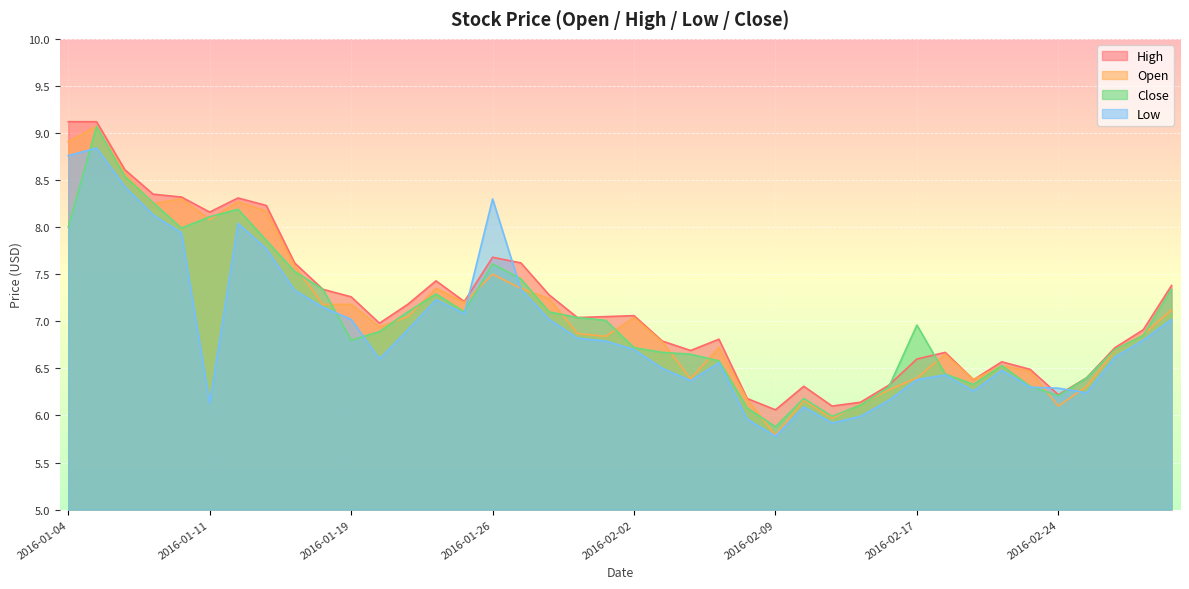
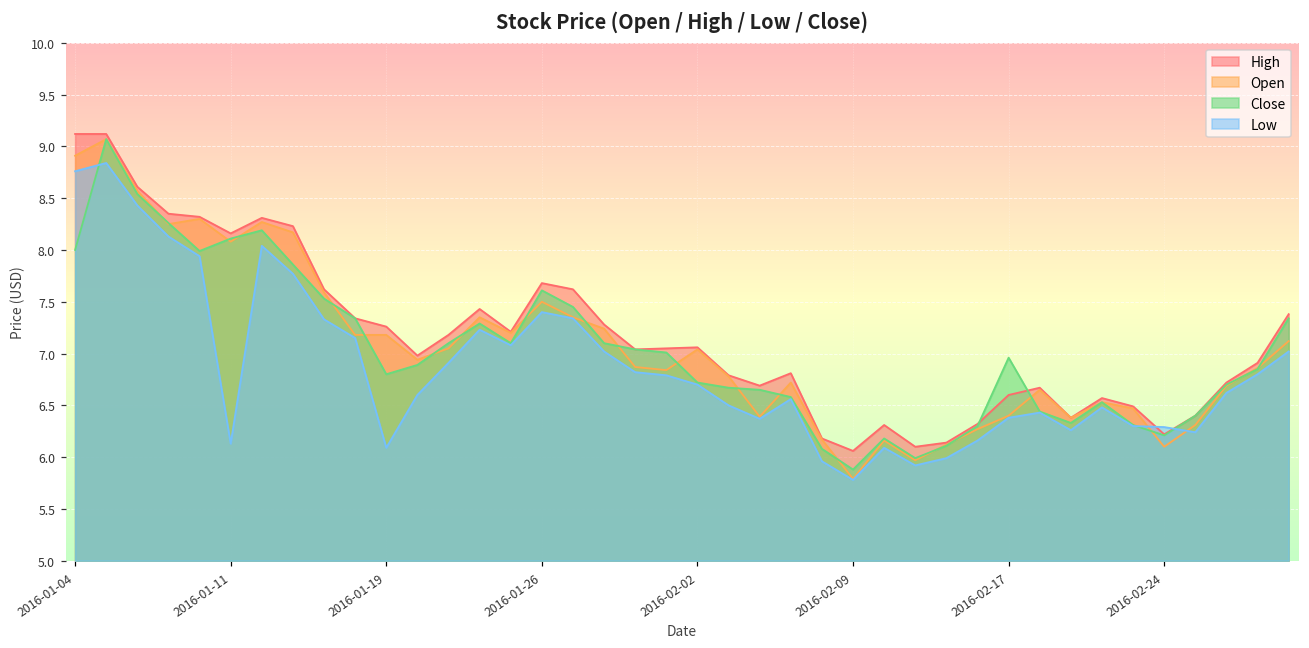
  {
    "Close": {
      "2016-01-04": 8.0,
      "2016-01-11": 8.1,
      "2016-01-19": 6.8,
      "2016-01-26": 7.6,
      "2016-02-09": 5.9,
      "2016-02-17": 7.0
    },
    "Low": {
      "2016-01-04": 8.8,
      "2016-01-11": 6.1,
-     "2016-01-19": 7.0,
-     "2016-01-26": 8.3,
+     "2016-01-19": 6.1,
+     "2016-01-26": 7.4,
      "2016-02-24": 6.3
    }
  }
